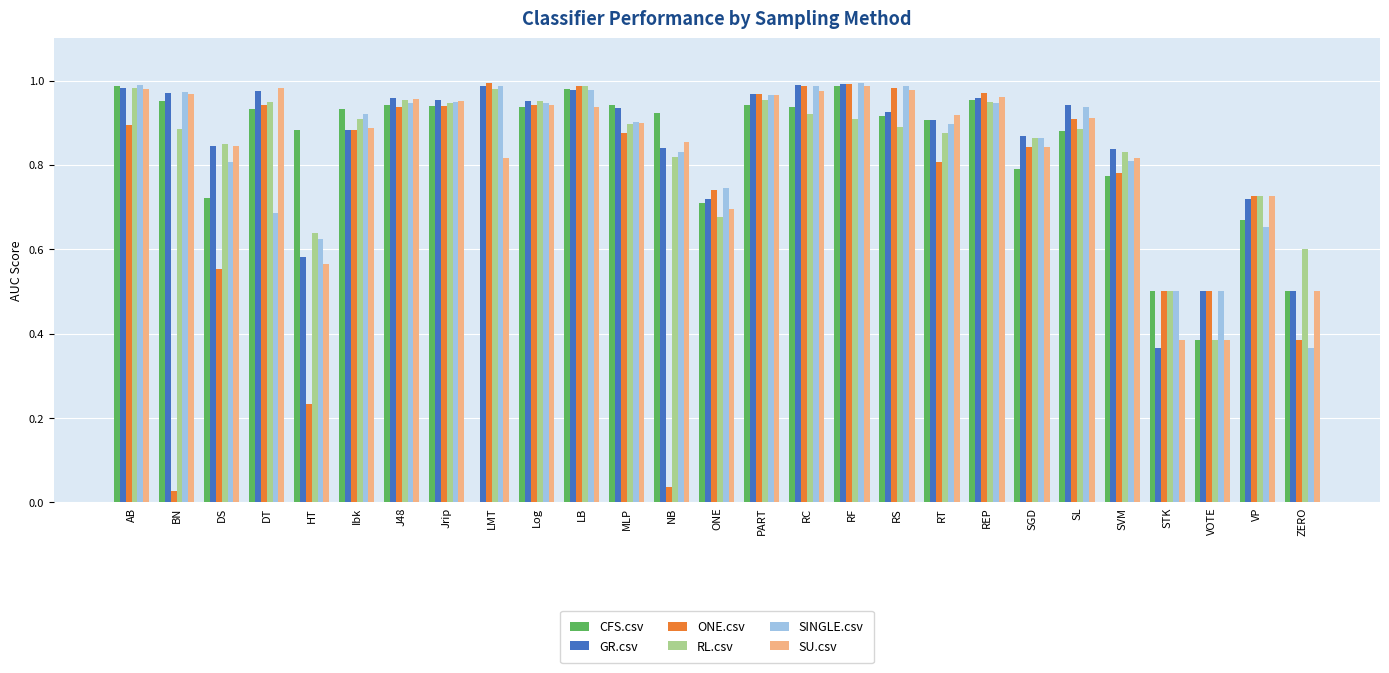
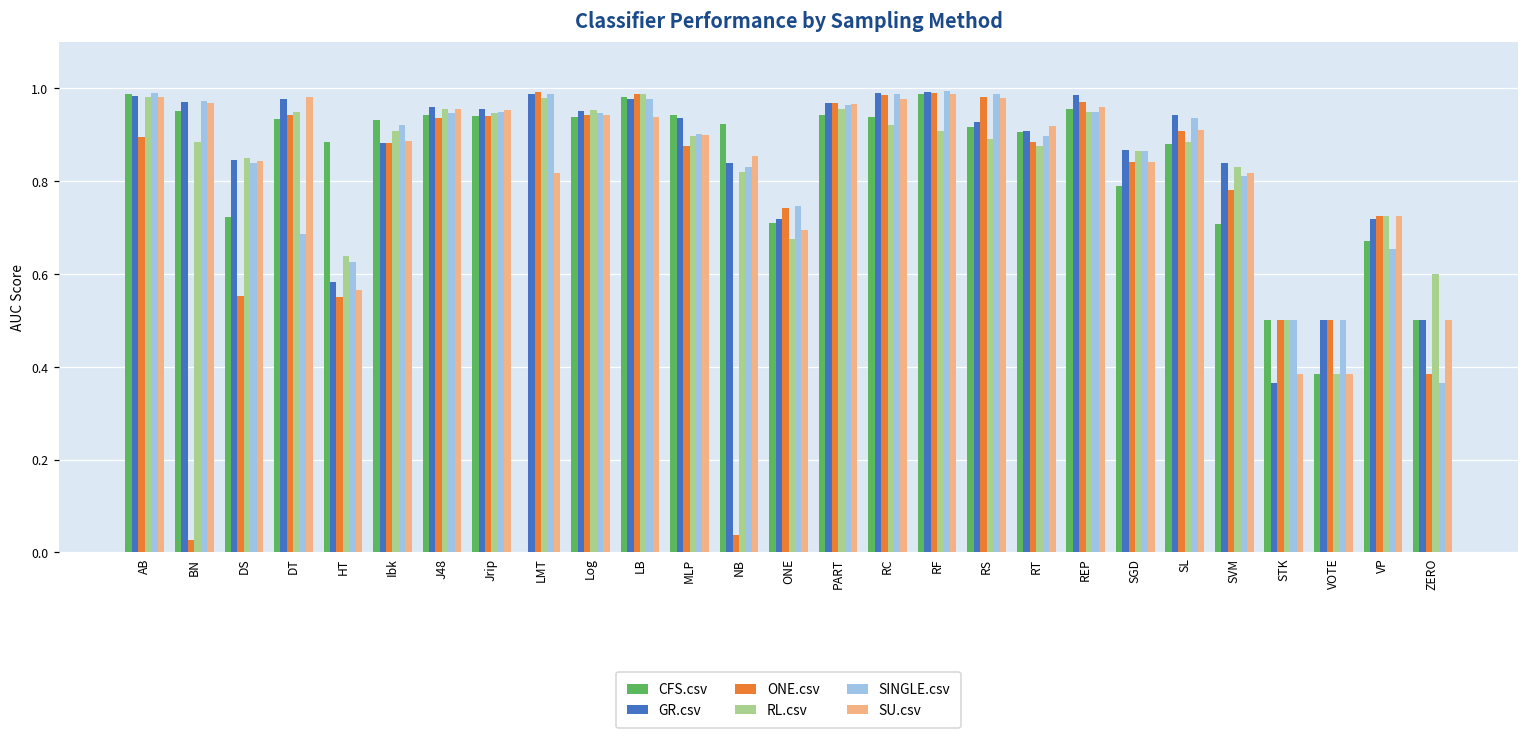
  {
    "CFS.csv": {
      "AB": 0.99,
      "BN": 0.95,
      "DS": 0.72,
      "DT": 0.93,
      "HT": 0.88,
      "Ibk": 0.93,
      "J48": 0.94,
      "Jrip": 0.94,
      "LMT": 0.00,
      "Log": 0.94,
      "LB": 0.98,
      "MLP": 0.94,
      "NB": 0.92,
      "ONE": 0.71,
      "PART": 0.94,
      "RC": 0.94,
      "RF": 0.99,
      "RS": 0.92,
      "RT": 0.91,
      "REP": 0.95,
      "SGD": 0.79,
      "SL": 0.88,
-     "SVM": 0.77,
+     "SVM": 0.71,
      "STK": 0.50,
      "VOTE": 0.39,
      "VP": 0.67,
      "ZERO": 0.50
    },
    "GR.csv": {
      "AB": 0.98,
      "BN": 0.97,
      "DS": 0.85,
      "DT": 0.98,
      "HT": 0.58,
      "Ibk": 0.88,
      "J48": 0.96,
      "Jrip": 0.95,
      "LMT": 0.99,
      "Log": 0.95,
      "LB": 0.98,
      "MLP": 0.94,
      "NB": 0.84,
      "ONE": 0.72,
      "PART": 0.97,
      "RC": 0.99,
      "RF": 0.99,
      "RS": 0.93,
      "RT": 0.91,
-     "REP": 0.96,
+     "REP": 0.99,
      "SGD": 0.87,
      "SL": 0.94,
      "SVM": 0.84,
      "STK": 0.37,
      "VOTE": 0.50,
      "VP": 0.72,
      "ZERO": 0.50
    },
    "ONE.csv": {
      "AB": 0.89,
      "BN": 0.03,
      "DS": 0.55,
      "DT": 0.94,
-     "HT": 0.23,
+     "HT": 0.55,
      "Ibk": 0.88,
      "J48": 0.94,
      "Jrip": 0.94,
      "LMT": 0.99,
      "Log": 0.94,
      "LB": 0.99,
      "MLP": 0.88,
      "NB": 0.04,
      "ONE": 0.74,
      "PART": 0.97,
      "RC": 0.99,
      "RF": 0.99,
      "RS": 0.98,
-     "RT": 0.81,
+     "RT": 0.89,
      "REP": 0.97,
      "SGD": 0.84,
      "SL": 0.91,
      "SVM": 0.78,
      "STK": 0.50,
      "VOTE": 0.50,
      "VP": 0.73,
      "ZERO": 0.39
    },
    "RL.csv": {
      "AB": 0.98,
      "BN": 0.88,
      "DS": 0.85,
      "DT": 0.95,
      "HT": 0.64,
      "Ibk": 0.91,
      "J48": 0.95,
      "Jrip": 0.95,
      "LMT": 0.98,
      "Log": 0.95,
      "LB": 0.99,
      "MLP": 0.90,
      "NB": 0.82,
      "ONE": 0.68,
      "PART": 0.95,
      "RC": 0.92,
      "RF": 0.91,
      "RS": 0.89,
      "RT": 0.88,
      "REP": 0.95,
      "SGD": 0.86,
      "SL": 0.88,
      "SVM": 0.83,
      "STK": 0.50,
      "VOTE": 0.39,
      "VP": 0.73,
      "ZERO": 0.60
    },
    "SINGLE.csv": {
      "AB": 0.99,
      "BN": 0.97,
-     "DS": 0.81,
+     "DS": 0.84,
      "DT": 0.69,
      "HT": 0.62,
      "Ibk": 0.92,
      "J48": 0.95,
      "Jrip": 0.95,
      "LMT": 0.99,
      "Log": 0.95,
      "LB": 0.98,
      "MLP": 0.90,
      "NB": 0.83,
      "ONE": 0.75,
      "PART": 0.97,
      "RC": 0.99,
      "RF": 0.99,
      "RS": 0.99,
      "RT": 0.90,
      "REP": 0.95,
      "SGD": 0.86,
      "SL": 0.94,
      "SVM": 0.81,
      "STK": 0.50,
      "VOTE": 0.50,
      "VP": 0.65,
      "ZERO": 0.37
    },
    "SU.csv": {
      "AB": 0.98,
      "BN": 0.97,
      "DS": 0.84,
      "DT": 0.98,
      "HT": 0.57,
      "Ibk": 0.89,
      "J48": 0.96,
      "Jrip": 0.95,
      "LMT": 0.82,
      "Log": 0.94,
      "LB": 0.94,
      "MLP": 0.90,
      "NB": 0.85,
      "ONE": 0.70,
      "PART": 0.97,
      "RC": 0.98,
      "RF": 0.99,
      "RS": 0.98,
      "RT": 0.92,
      "REP": 0.96,
      "SGD": 0.84,
      "SL": 0.91,
      "SVM": 0.82,
      "STK": 0.39,
      "VOTE": 0.39,
      "VP": 0.73,
      "ZERO": 0.50
    }
  }
